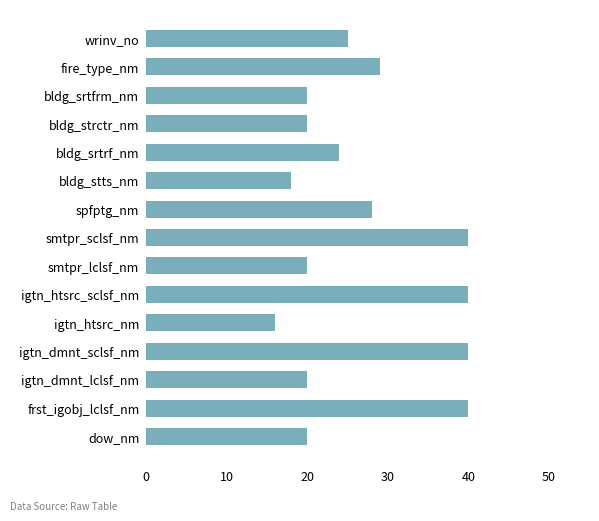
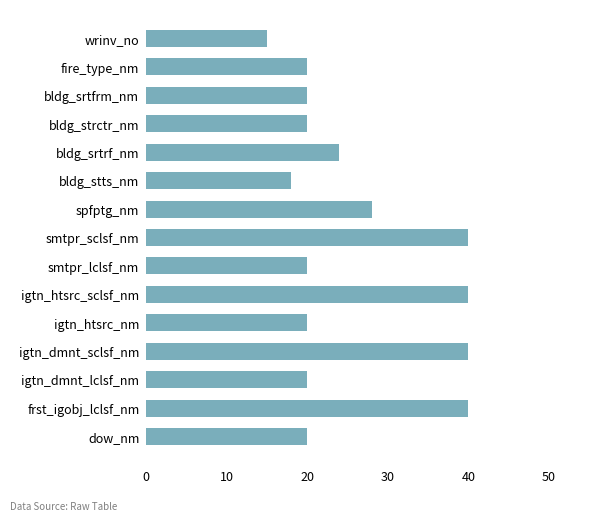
  {
-   "wrinv_no": 25,
-   "fire_type_nm": 29,
+   "wrinv_no": 15,
+   "fire_type_nm": 20,
    "bldg_srtfrm_nm": 20,
    "bldg_strctr_nm": 20,
    "bldg_srtrf_nm": 24,
    "bldg_stts_nm": 18,
    "spfptg_nm": 28,
    "smtpr_sclsf_nm": 40,
    "smtpr_lclsf_nm": 20,
    "igtn_htsrc_sclsf_nm": 40,
-   "igtn_htsrc_nm": 16,
+   "igtn_htsrc_nm": 20,
    "igtn_dmnt_sclsf_nm": 40,
    "igtn_dmnt_lclsf_nm": 20,
    "frst_igobj_lclsf_nm": 40,
    "dow_nm": 20
  }
